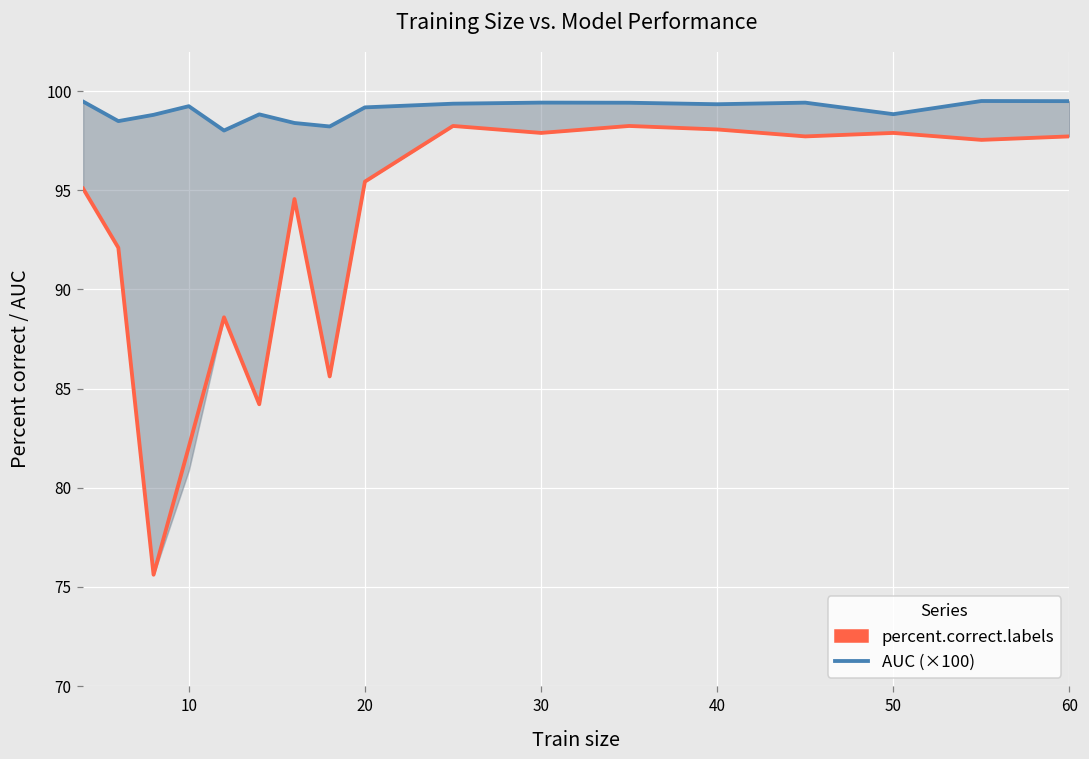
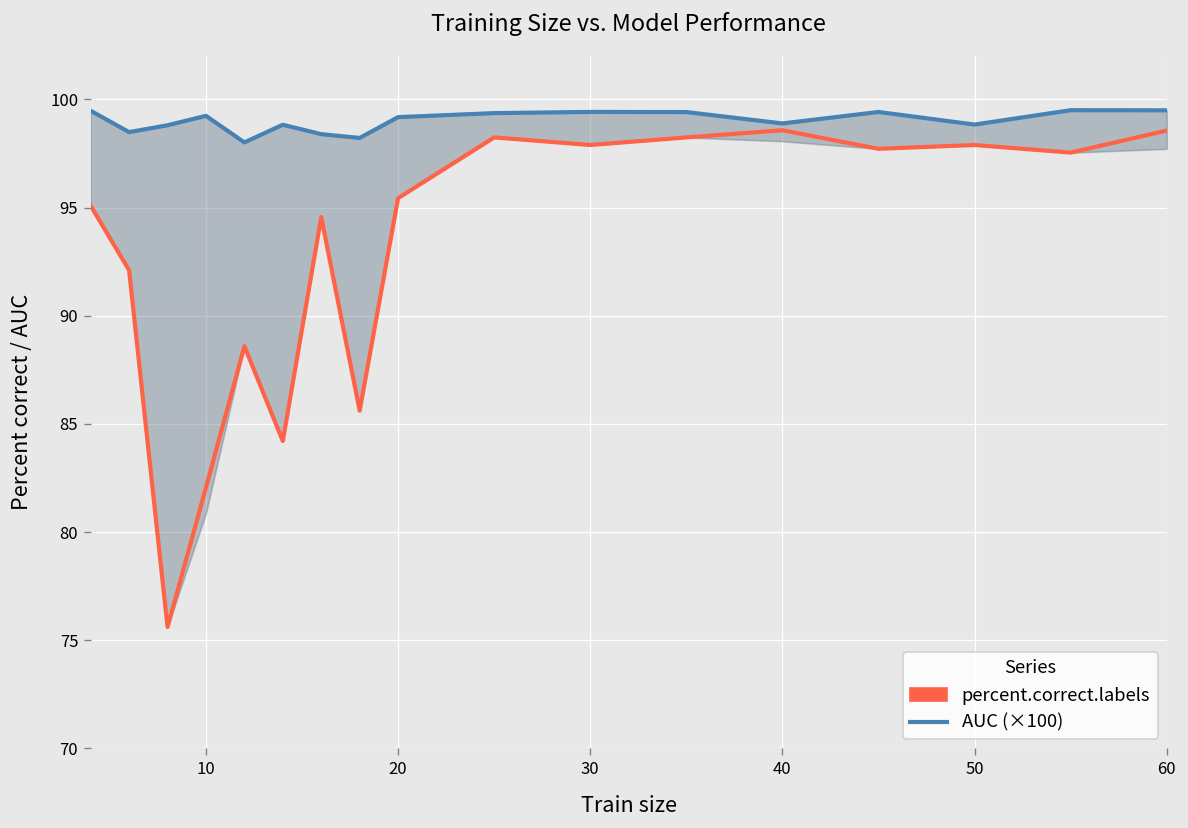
  {
    "AUC (×100)": {
      "10": 99.2,
      "20": 99.2,
      "30": 99.4,
-     "40": 99.3,
+     "40": 98.9,
      "50": 98.8,
      "60": 99.5
    },
    "percent.correct.labels": {
      "10": 82.1,
      "20": 95.4,
      "30": 97.9,
-     "40": 98.1,
+     "40": 98.6,
      "50": 97.9,
-     "60": 97.7
+     "60": 98.6
    }
  }
